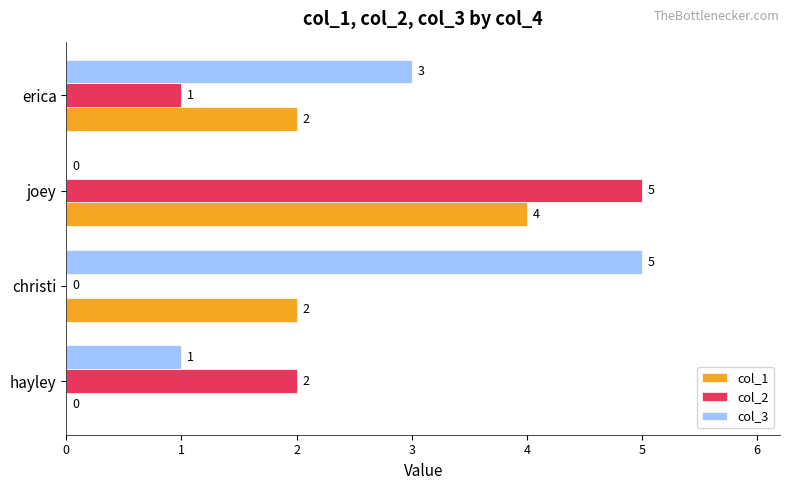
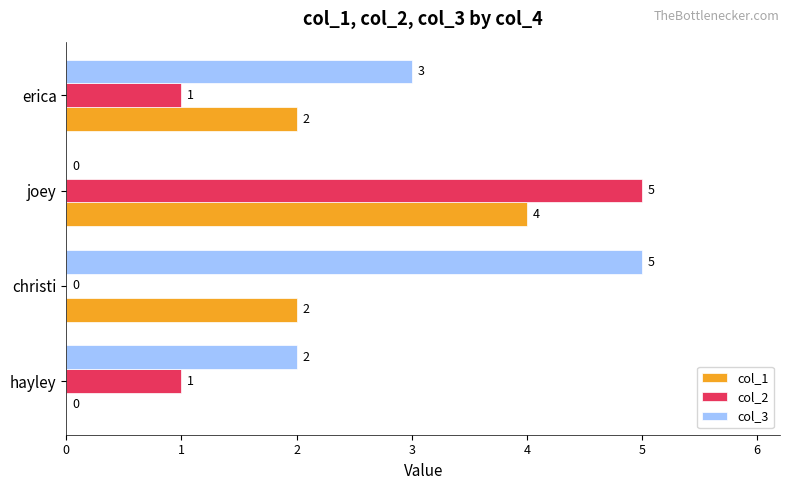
  {
    "col_1": {
      "erica": 2,
      "joey": 4,
      "christi": 2,
      "hayley": 0
    },
    "col_2": {
      "erica": 1,
      "joey": 5,
      "christi": 0,
-     "hayley": 2
+     "hayley": 1
    },
    "col_3": {
      "erica": 3,
      "joey": 0,
      "christi": 5,
-     "hayley": 1
+     "hayley": 2
    }
  }
